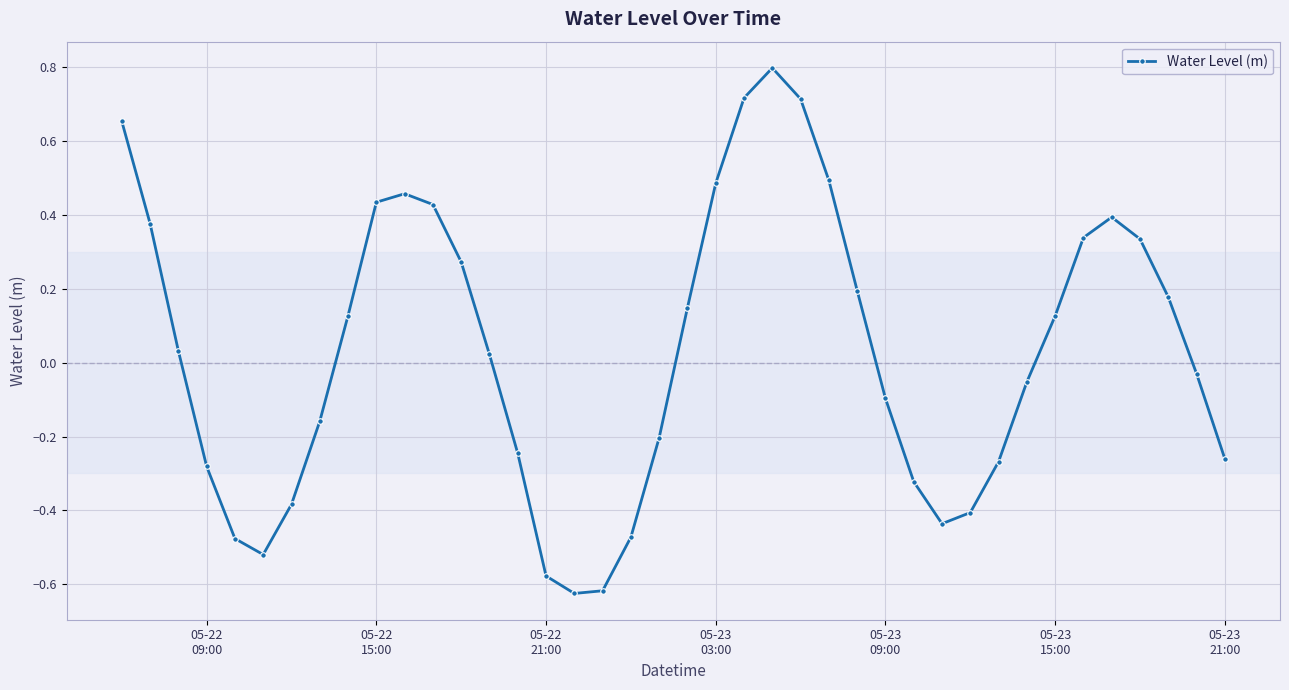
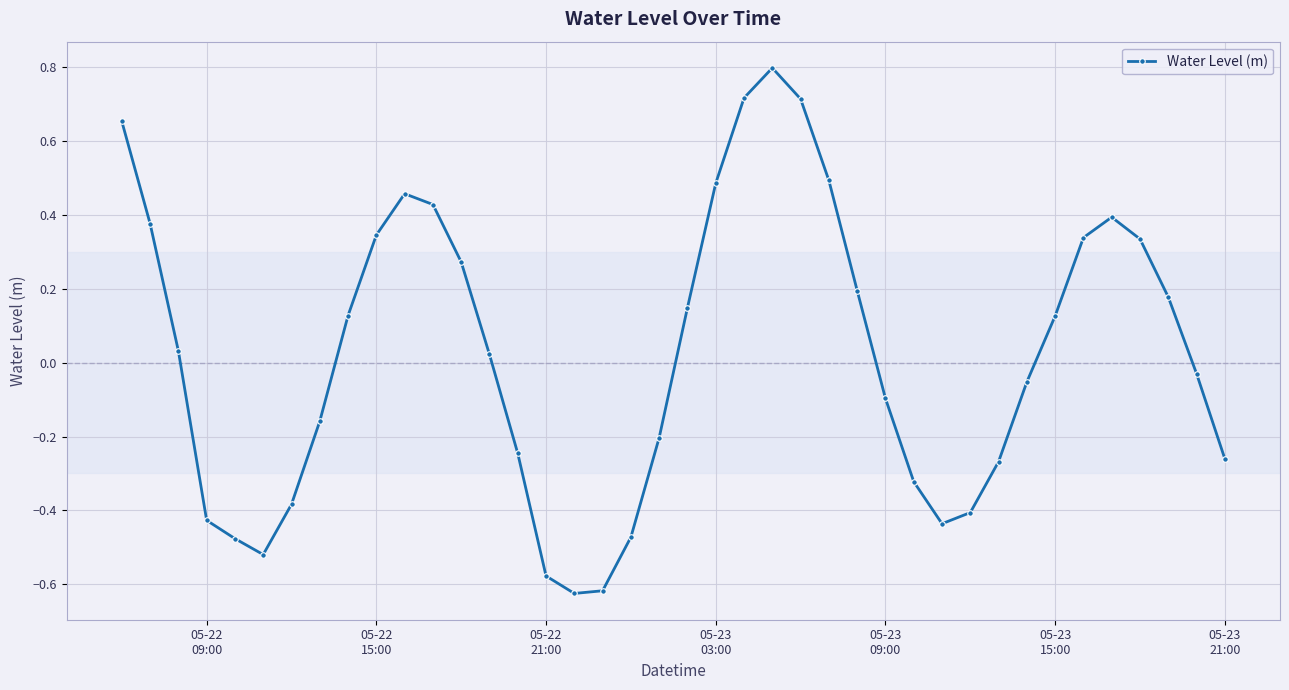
  {
-   "05-22 09:00": -0.28,
-   "05-22 15:00": 0.43,
+   "05-22 09:00": -0.43,
+   "05-22 15:00": 0.35,
    "05-22 21:00": -0.58,
    "05-23 03:00": 0.49,
    "05-23 09:00": -0.10,
    "05-23 15:00": 0.13,
    "05-23 21:00": -0.26
  }
